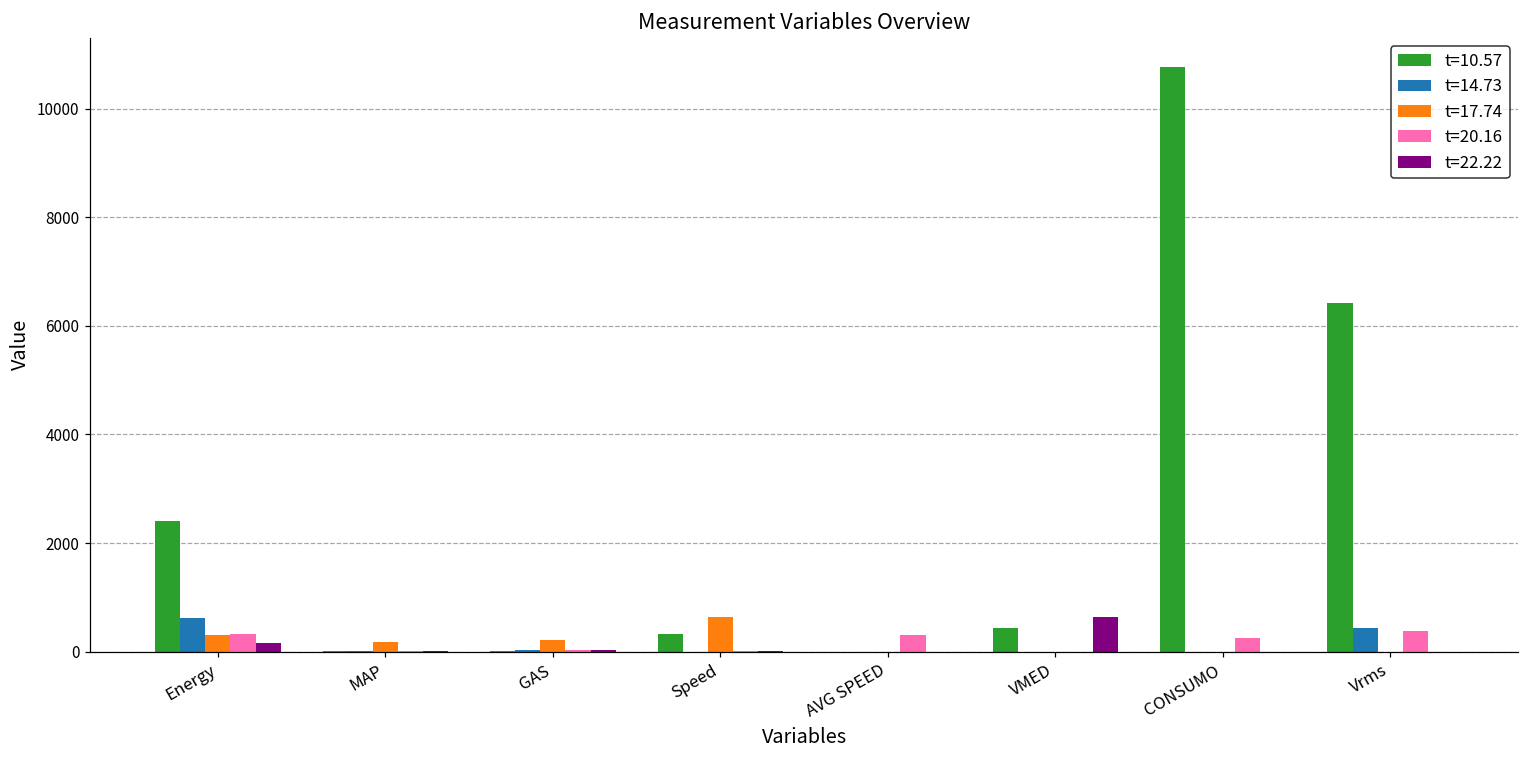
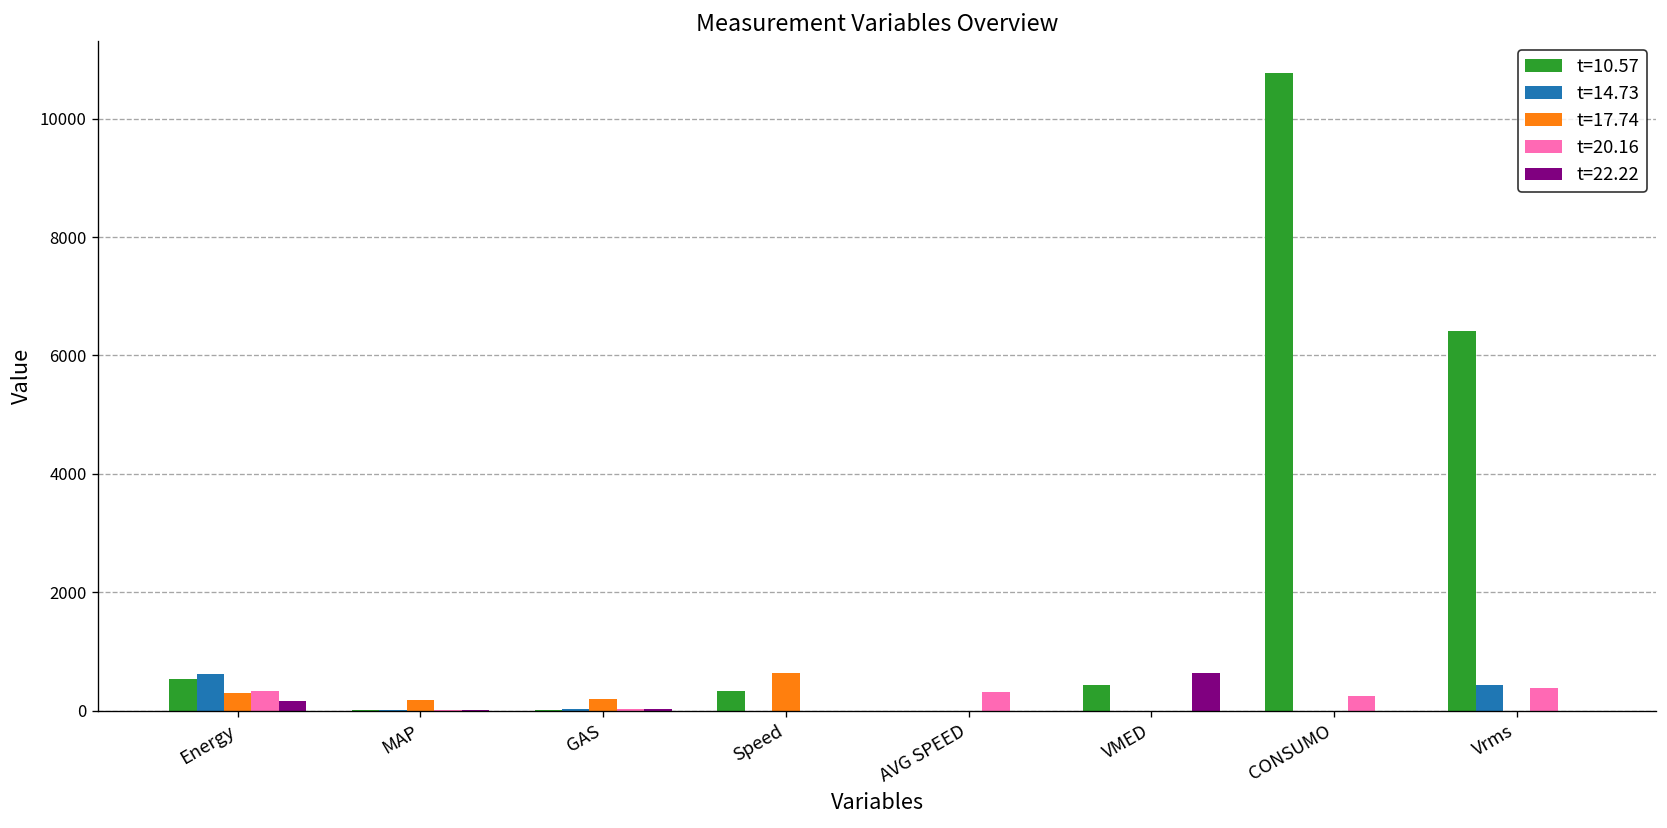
  {
    "t=10.57": {
-     "Energy": 2400,
+     "Energy": 500,
      "Speed": 300,
      "VMED": 400,
      "CONSUMO": 10800,
      "Vrms": 6400
    },
    "t=14.73": {
      "Energy": 600,
      "VMED": 0,
      "CONSUMO": 0,
      "Vrms": 400
    },
    "t=17.74": {
      "Energy": 300,
      "MAP": 200,
      "GAS": 200,
      "Speed": 600,
      "VMED": 0,
      "CONSUMO": 0,
      "Vrms": 0
    },
    "t=20.16": {
      "Energy": 300,
      "AVG SPEED": 300,
      "VMED": 0,
      "CONSUMO": 300,
      "Vrms": 400
    },
    "t=22.22": {
      "Energy": 200,
      "VMED": 600,
      "CONSUMO": 0,
      "Vrms": 0
    }
  }
